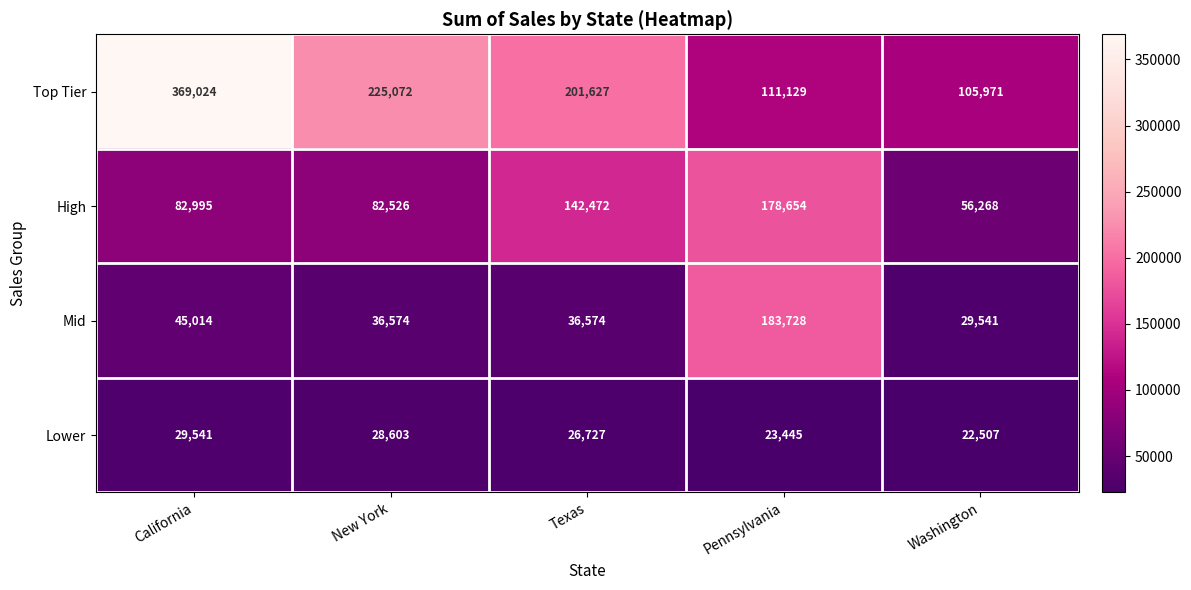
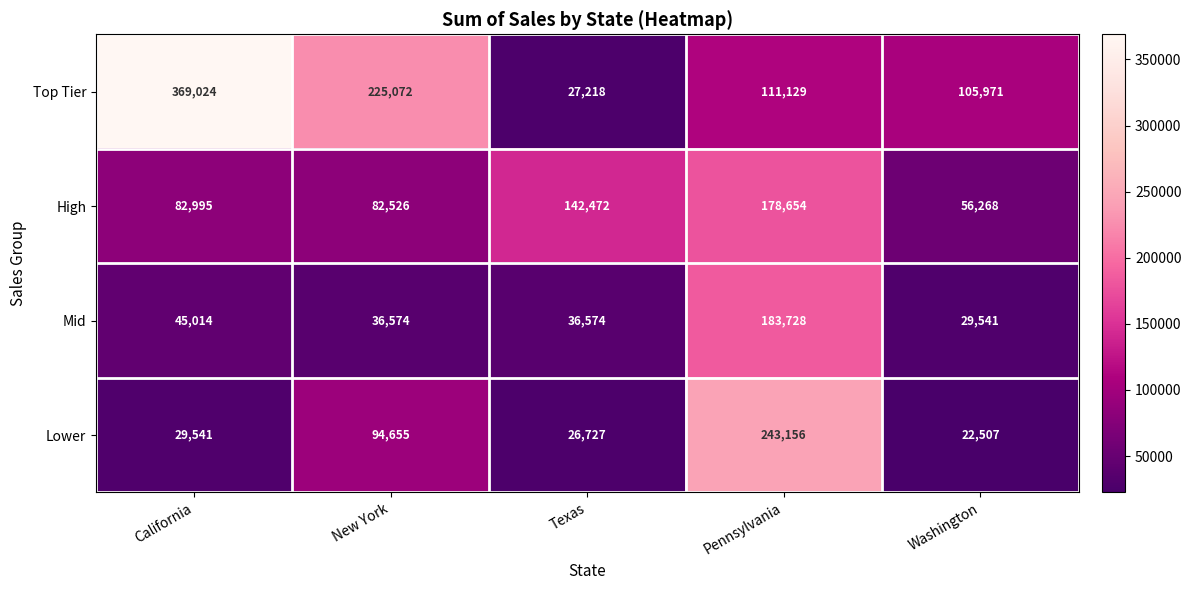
  {
    "Top Tier": {
      "California": "369,024",
      "New York": "225,072",
-     "Texas": "201,627",
+     "Texas": "27,218",
      "Pennsylvania": "111,129",
      "Washington": "105,971"
    },
    "High": {
      "California": "82,995",
      "New York": "82,526",
      "Texas": "142,472",
      "Pennsylvania": "178,654",
      "Washington": "56,268"
    },
    "Mid": {
      "California": "45,014",
      "New York": "36,574",
      "Texas": "36,574",
      "Pennsylvania": "183,728",
      "Washington": "29,541"
    },
    "Lower": {
      "California": "29,541",
-     "New York": "28,603",
+     "New York": "94,655",
      "Texas": "26,727",
-     "Pennsylvania": "23,445",
+     "Pennsylvania": "243,156",
      "Washington": "22,507"
    }
  }
